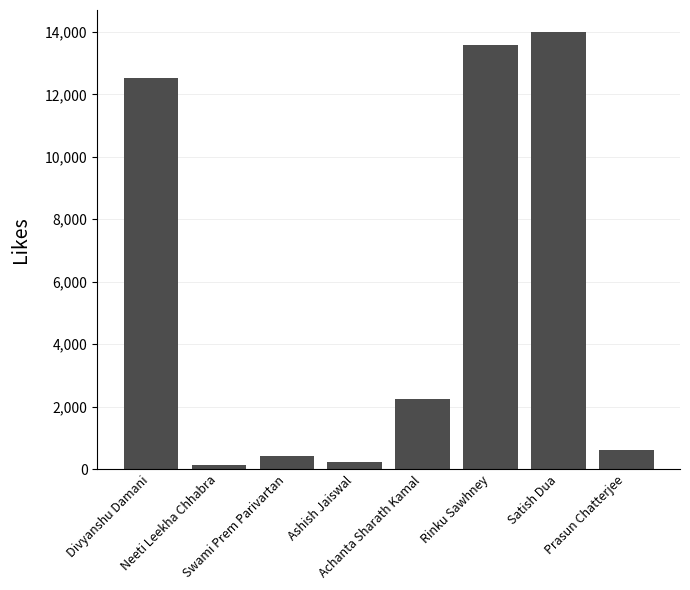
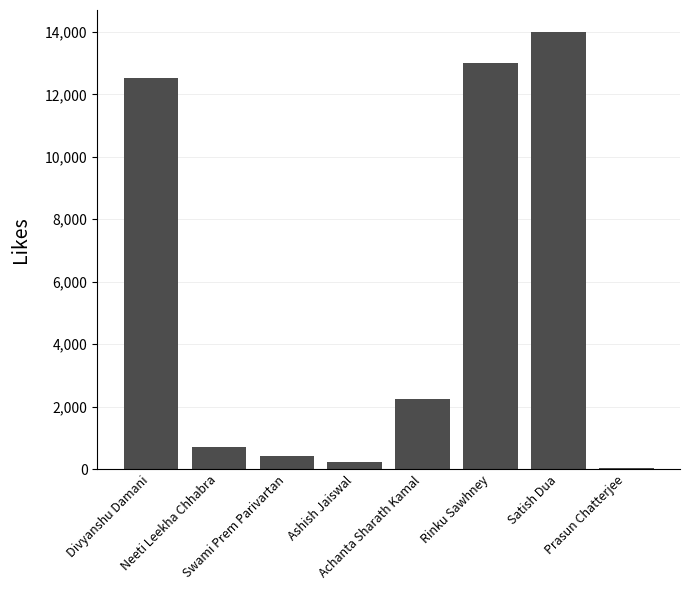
  {
    "Divyanshu Damani": "12,500",
-   "Neeti Leekha Chhabra": "100",
+   "Neeti Leekha Chhabra": "700",
    "Swami Prem Parivartan": "400",
    "Ashish Jaiswal": "200",
    "Achanta Sharath Kamal": "2,300",
-   "Rinku Sawhney": "13,600",
+   "Rinku Sawhney": "13,000",
    "Satish Dua": "14,000",
-   "Prasun Chatterjee": "600"
+   "Prasun Chatterjee": "100"
  }
